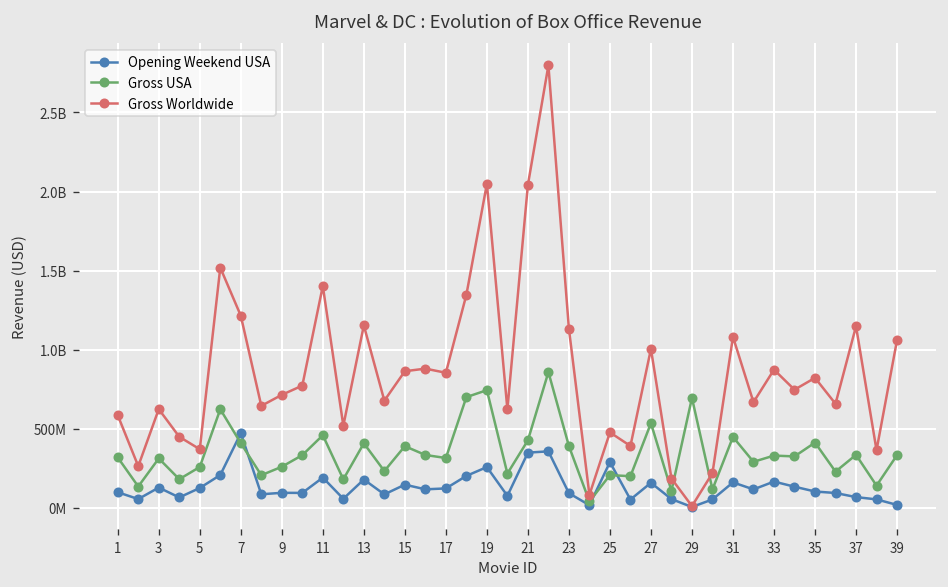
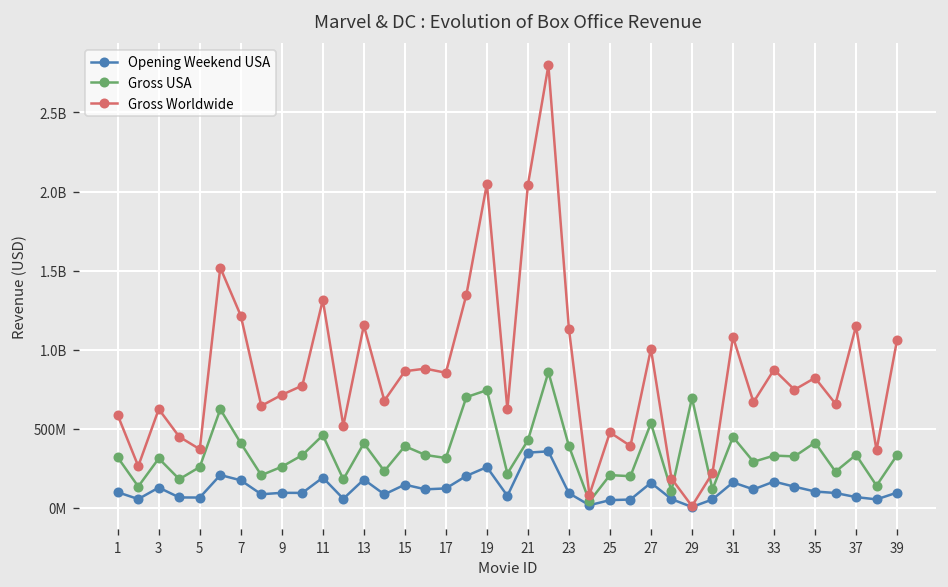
  {
    "Opening Weekend USA": {
      "1": 100000000,
      "3": 130000000,
-     "5": 130000000,
-     "7": 470000000,
+     "5": 70000000,
+     "7": 170000000,
      "9": 100000000,
      "11": 190000000,
      "13": 180000000,
      "15": 150000000,
      "17": 120000000,
      "19": 260000000,
      "21": 350000000,
      "23": 90000000,
-     "25": 290000000,
+     "25": 50000000,
      "27": 160000000,
      "31": 160000000,
      "33": 170000000,
      "35": 100000000,
      "37": 70000000,
-     "39": 20000000
+     "39": 100000000
    },
    "Gross USA": {
      "1": 320000000,
      "3": 310000000,
      "5": 260000000,
      "7": 410000000,
      "9": 260000000,
      "11": 460000000,
      "13": 410000000,
      "15": 390000000,
      "17": 320000000,
      "19": 740000000,
      "21": 430000000,
      "23": 390000000,
      "25": 210000000,
      "27": 540000000,
      "29": 690000000,
      "31": 450000000,
      "33": 330000000,
      "35": 410000000,
      "37": 340000000,
      "39": 330000000
    },
    "Gross Worldwide": {
      "1": 590000000,
      "3": 620000000,
      "5": 370000000,
      "7": 1210000000,
      "9": 710000000,
-     "11": 1400000000,
+     "11": 1310000000,
      "13": 1150000000,
      "15": 860000000,
      "17": 850000000,
      "19": 2050000000,
      "21": 2040000000,
      "23": 1130000000,
      "25": 480000000,
      "27": 1000000000,
      "31": 1080000000,
      "33": 870000000,
      "35": 820000000,
      "37": 1150000000,
      "39": 1060000000
    }
  }
